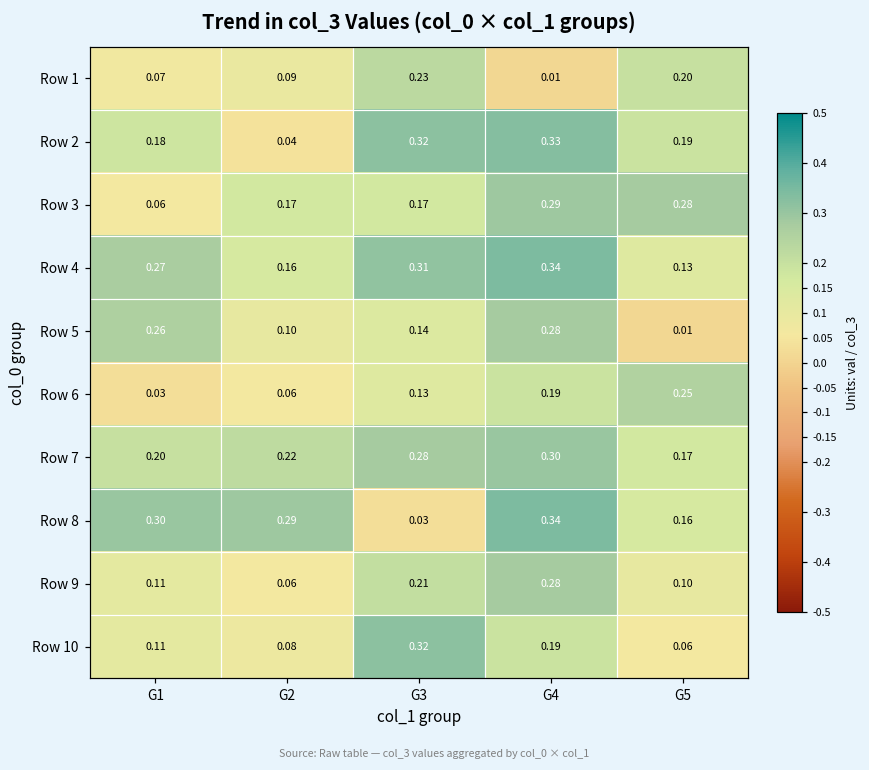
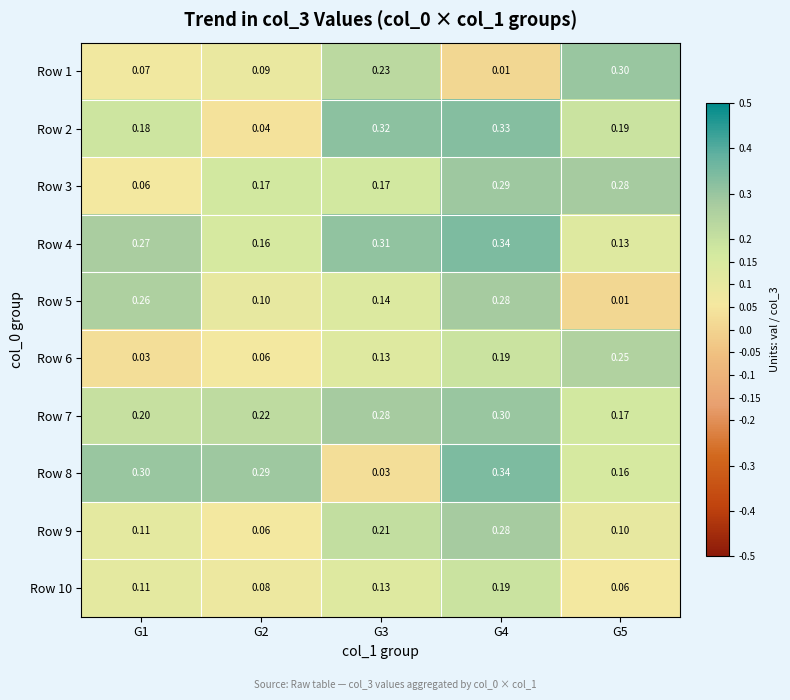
  {
    "Row 1": {
      "G1": 0.07,
      "G2": 0.09,
      "G3": 0.23,
      "G4": 0.01,
-     "G5": 0.20
+     "G5": 0.30
    },
    "Row 2": {
      "G1": 0.18,
      "G2": 0.04,
      "G3": 0.32,
      "G4": 0.33,
      "G5": 0.19
    },
    "Row 3": {
      "G1": 0.06,
      "G2": 0.17,
      "G3": 0.17,
      "G4": 0.29,
      "G5": 0.28
    },
    "Row 4": {
      "G1": 0.27,
      "G2": 0.16,
      "G3": 0.31,
      "G4": 0.34,
      "G5": 0.13
    },
    "Row 5": {
      "G1": 0.26,
      "G2": 0.10,
      "G3": 0.14,
      "G4": 0.28,
      "G5": 0.01
    },
    "Row 6": {
      "G1": 0.03,
      "G2": 0.06,
      "G3": 0.13,
      "G4": 0.19,
      "G5": 0.25
    },
    "Row 7": {
      "G1": 0.20,
      "G2": 0.22,
      "G3": 0.28,
      "G4": 0.30,
      "G5": 0.17
    },
    "Row 8": {
      "G1": 0.30,
      "G2": 0.29,
      "G3": 0.03,
      "G4": 0.34,
      "G5": 0.16
    },
    "Row 9": {
      "G1": 0.11,
      "G2": 0.06,
      "G3": 0.21,
      "G4": 0.28,
      "G5": 0.10
    },
    "Row 10": {
      "G1": 0.11,
      "G2": 0.08,
-     "G3": 0.32,
+     "G3": 0.13,
      "G4": 0.19,
      "G5": 0.06
    }
  }
